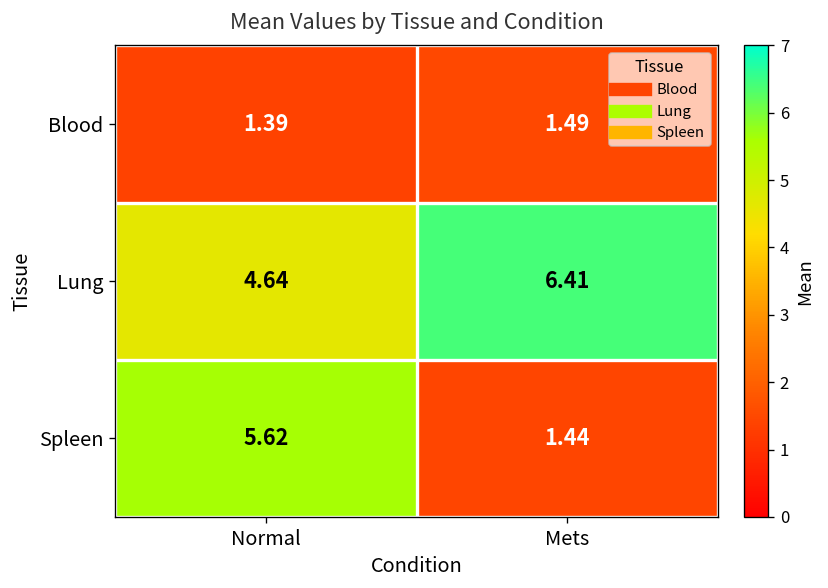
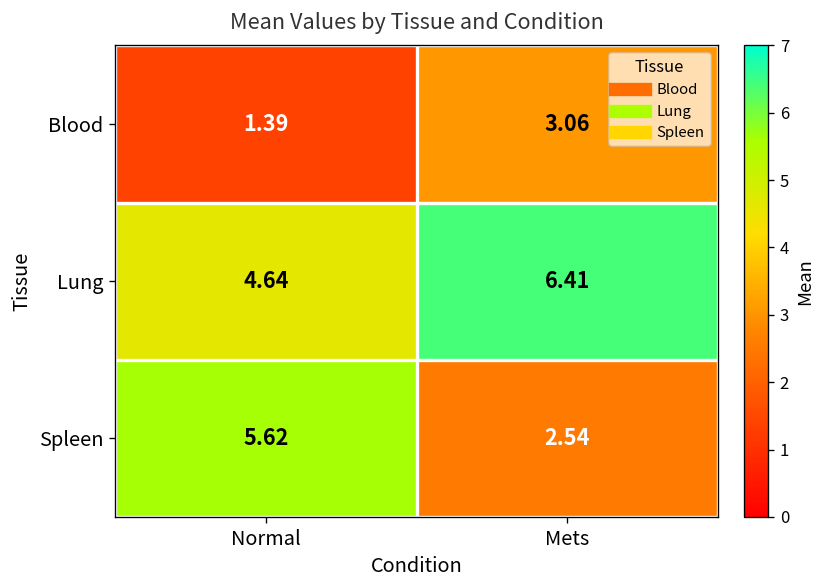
  {
    "Blood": {
      "Normal": 1.39,
-     "Mets": 1.49
+     "Mets": 3.06
    },
    "Lung": {
      "Normal": 4.64,
      "Mets": 6.41
    },
    "Spleen": {
      "Normal": 5.62,
-     "Mets": 1.44
+     "Mets": 2.54
    }
  }
